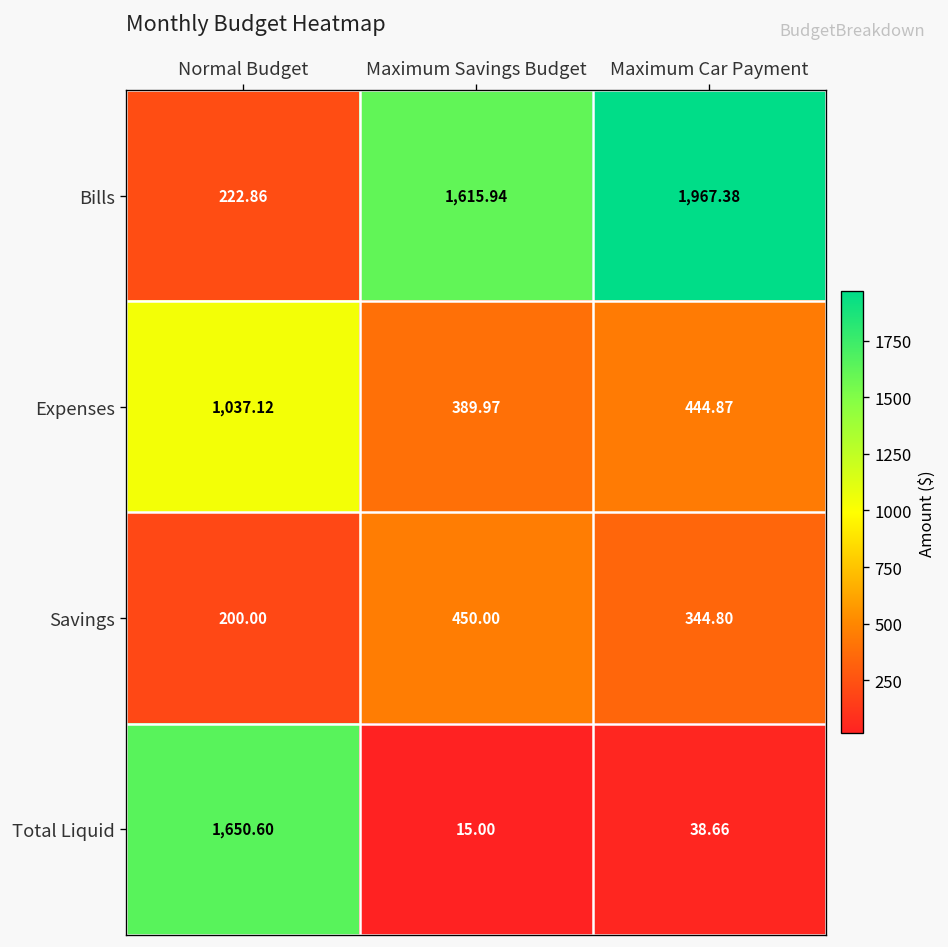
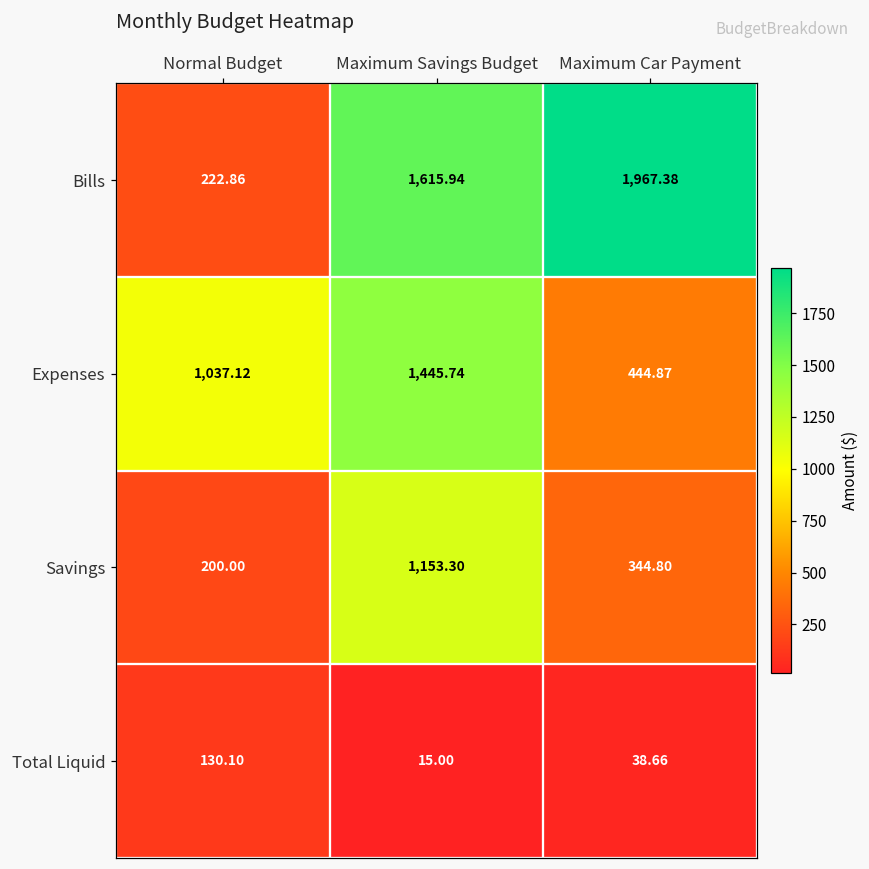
  {
    "Bills": {
      "Normal Budget": "222.86",
      "Maximum Savings Budget": "1,615.94",
      "Maximum Car Payment": "1,967.38"
    },
    "Expenses": {
      "Normal Budget": "1,037.12",
-     "Maximum Savings Budget": "389.97",
+     "Maximum Savings Budget": "1,445.74",
      "Maximum Car Payment": "444.87"
    },
    "Savings": {
      "Normal Budget": "200.00",
-     "Maximum Savings Budget": "450.00",
+     "Maximum Savings Budget": "1,153.30",
      "Maximum Car Payment": "344.80"
    },
    "Total Liquid": {
-     "Normal Budget": "1,650.60",
+     "Normal Budget": "130.10",
      "Maximum Savings Budget": "15.00",
      "Maximum Car Payment": "38.66"
    }
  }
